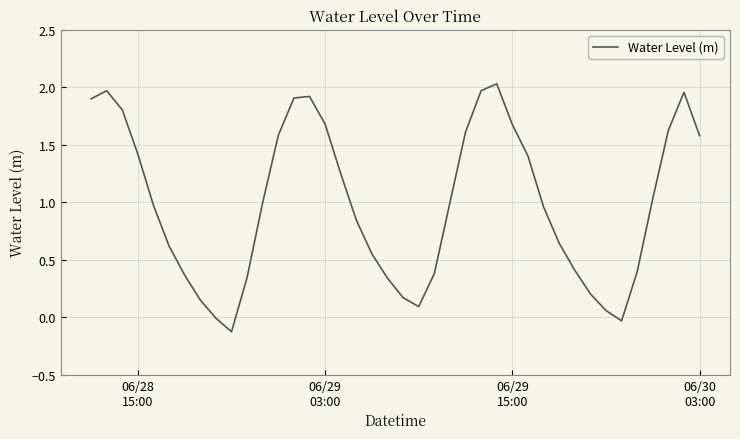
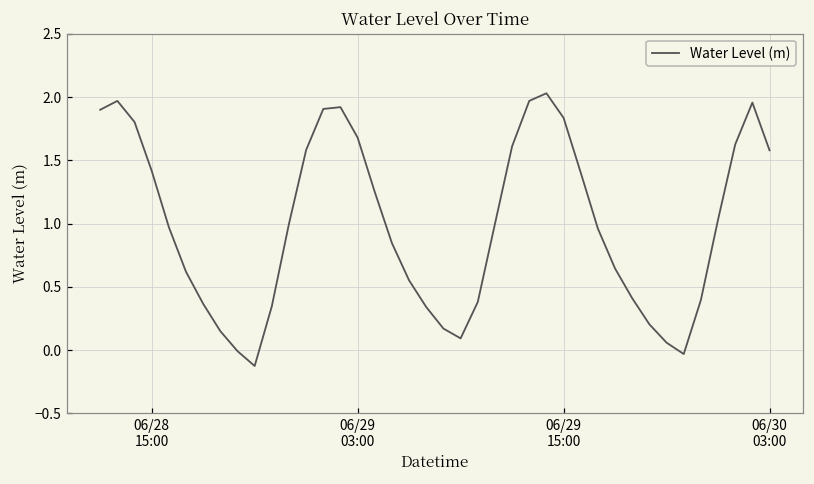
  {
    "06/28 15:00": 1.42,
    "06/29 03:00": 1.68,
-   "06/29 15:00": 1.68,
+   "06/29 15:00": 1.84,
    "06/30 03:00": 1.58
  }
